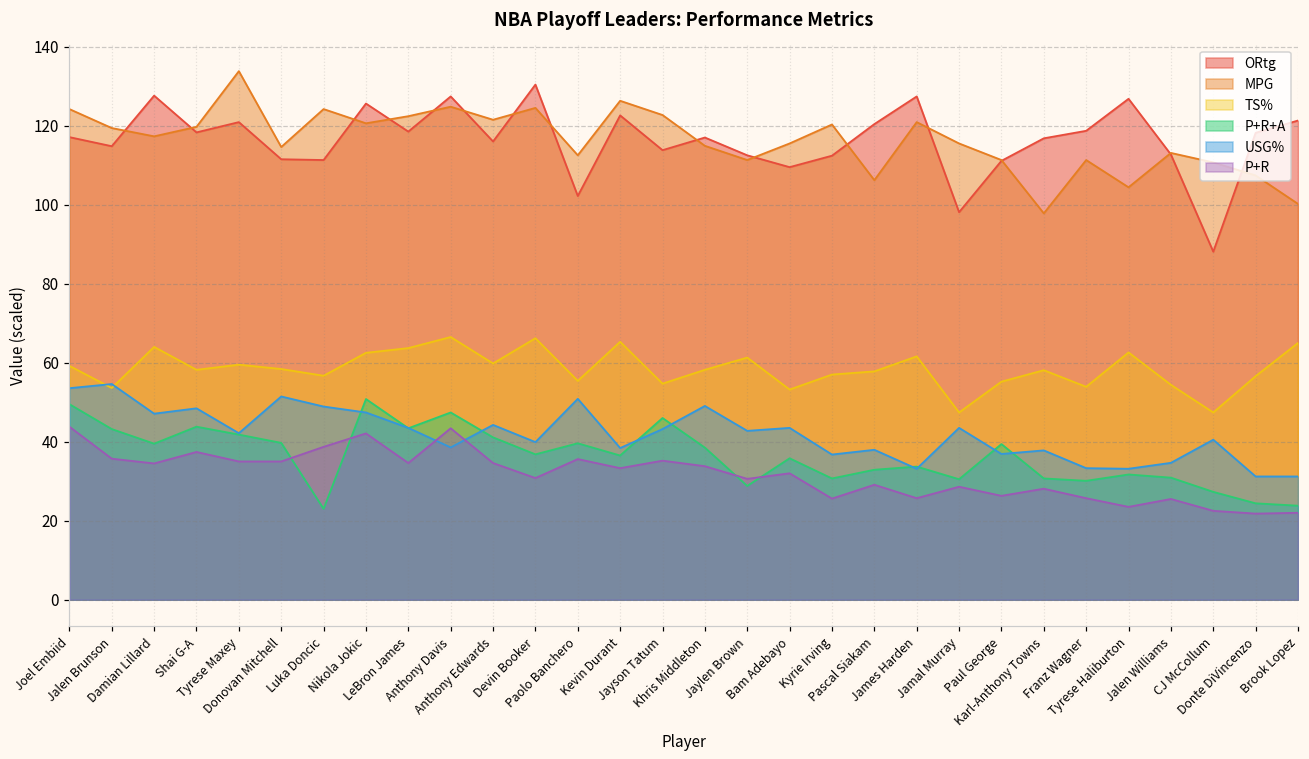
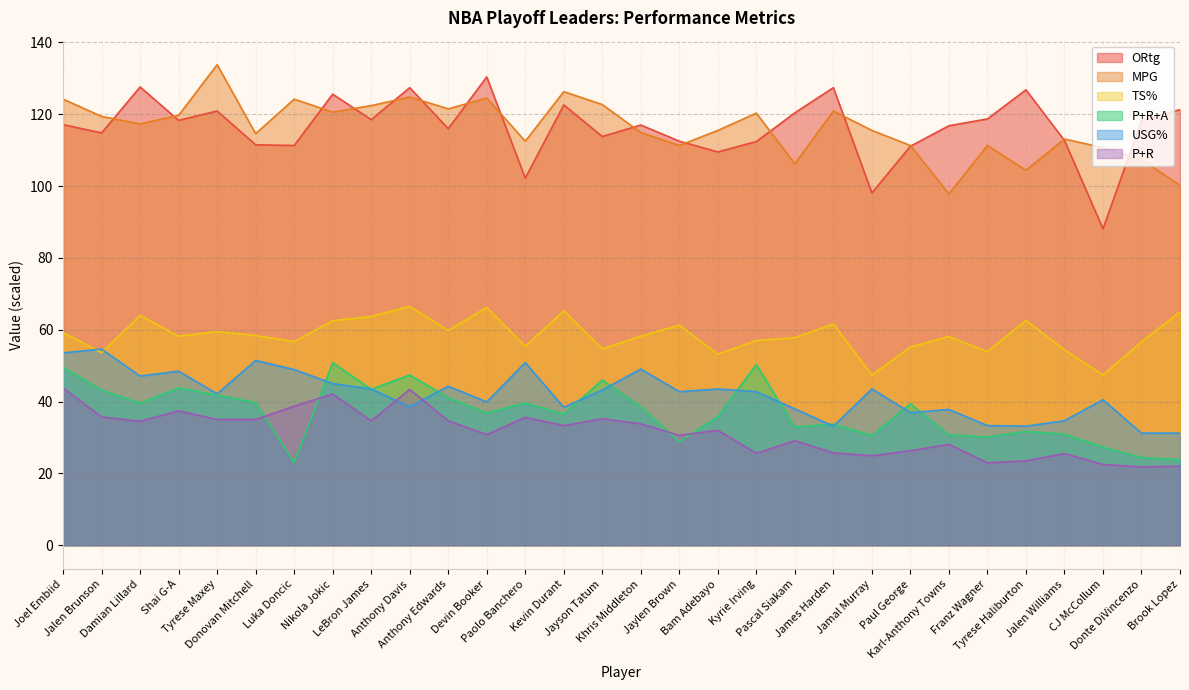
  {
    "P+R+A": {
      "Joel Embiid": 50,
      "Jalen Brunson": 43,
      "Damian Lillard": 40,
      "Shai G-A": 44,
      "Donovan Mitchell": 40,
      "Luka Doncic": 23,
      "Nikola Jokic": 51,
      "Anthony Davis": 47,
      "Anthony Edwards": 41,
      "Devin Booker": 37,
      "Paolo Banchero": 40,
      "Kevin Durant": 37,
      "Jayson Tatum": 46,
      "Khris Middleton": 39,
      "Jaylen Brown": 29,
      "Bam Adebayo": 36,
-     "Kyrie Irving": 31,
+     "Kyrie Irving": 50,
      "Pascal Siakam": 33,
      "Jamal Murray": 31,
      "Paul George": 39,
      "Karl-Anthony Towns": 31,
      "Franz Wagner": 30,
      "Tyrese Haliburton": 32,
      "Jalen Williams": 31,
      "CJ McCollum": 27,
      "Donte DiVincenzo": 24,
      "Brook Lopez": 24
    },
    "USG%": {
      "Joel Embiid": 54,
      "Jalen Brunson": 55,
      "Damian Lillard": 47,
      "Shai G-A": 48,
      "Donovan Mitchell": 51,
      "Luka Doncic": 49,
-     "Nikola Jokic": 47,
+     "Nikola Jokic": 45,
      "Anthony Davis": 39,
      "Anthony Edwards": 44,
      "Devin Booker": 40,
      "Paolo Banchero": 51,
      "Kevin Durant": 38,
      "Jayson Tatum": 43,
      "Khris Middleton": 49,
      "Jaylen Brown": 43,
      "Bam Adebayo": 44,
-     "Kyrie Irving": 37,
+     "Kyrie Irving": 43,
      "Pascal Siakam": 38,
      "Jamal Murray": 44,
      "Paul George": 37,
      "Karl-Anthony Towns": 38,
      "Franz Wagner": 33,
      "Tyrese Haliburton": 33,
      "Jalen Williams": 35,
      "CJ McCollum": 41,
      "Donte DiVincenzo": 31,
      "Brook Lopez": 31
    },
    "P+R": {
      "Joel Embiid": 44,
      "Jalen Brunson": 36,
      "Damian Lillard": 35,
      "Shai G-A": 37,
      "Tyrese Maxey": 35,
      "Donovan Mitchell": 35,
      "Luka Doncic": 39,
      "Nikola Jokic": 42,
      "LeBron James": 35,
      "Anthony Davis": 43,
      "Anthony Edwards": 35,
      "Devin Booker": 31,
      "Paolo Banchero": 36,
      "Kevin Durant": 33,
      "Jayson Tatum": 35,
      "Khris Middleton": 34,
      "Jaylen Brown": 31,
      "Bam Adebayo": 32,
      "Kyrie Irving": 26,
      "Pascal Siakam": 29,
      "James Harden": 26,
-     "Jamal Murray": 29,
+     "Jamal Murray": 25,
      "Paul George": 26,
      "Karl-Anthony Towns": 28,
-     "Franz Wagner": 26,
+     "Franz Wagner": 23,
      "Tyrese Haliburton": 24,
      "Jalen Williams": 26,
      "CJ McCollum": 23,
      "Donte DiVincenzo": 22,
      "Brook Lopez": 22
    }
  }
